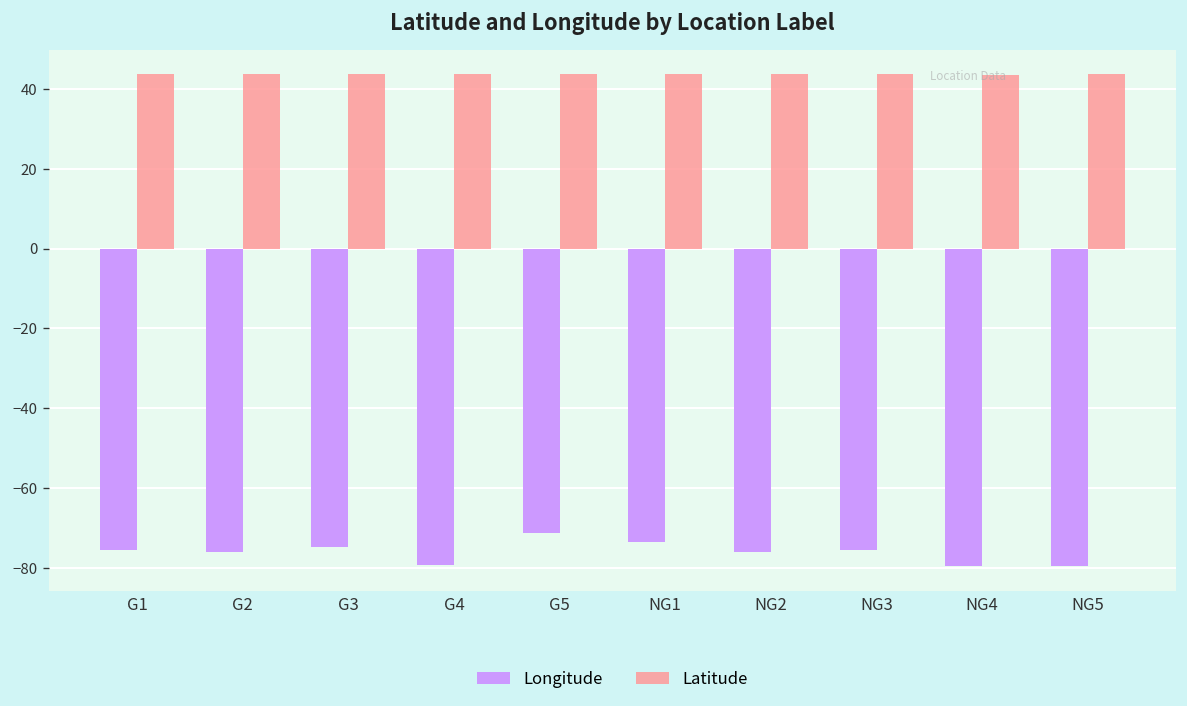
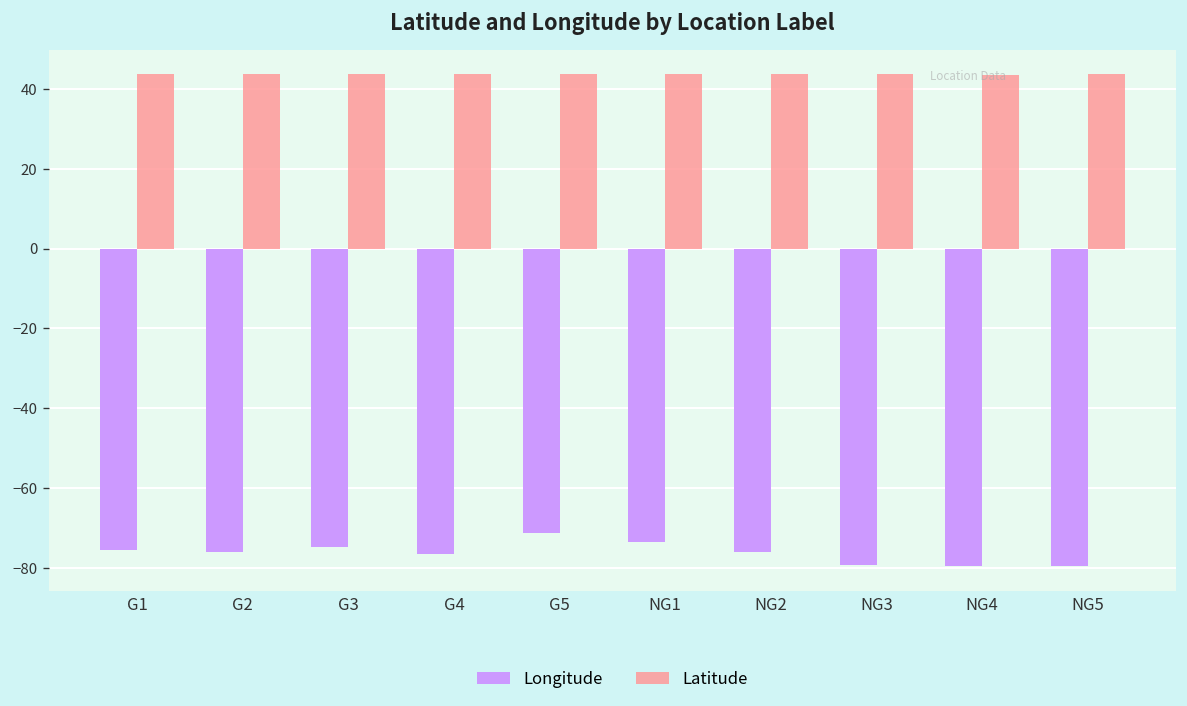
  {
    "Longitude": {
      "G1": -76,
      "G2": -76,
      "G3": -75,
-     "G4": -79,
+     "G4": -77,
      "G5": -71,
      "NG1": -74,
      "NG2": -76,
-     "NG3": -76,
+     "NG3": -79,
      "NG4": -79,
      "NG5": -80
    },
    "Latitude": {
      "G1": 44,
      "G2": 44,
      "G3": 44,
      "G4": 44,
      "G5": 44,
      "NG1": 44,
      "NG2": 44,
      "NG3": 44,
      "NG4": 44,
      "NG5": 44
    }
  }
